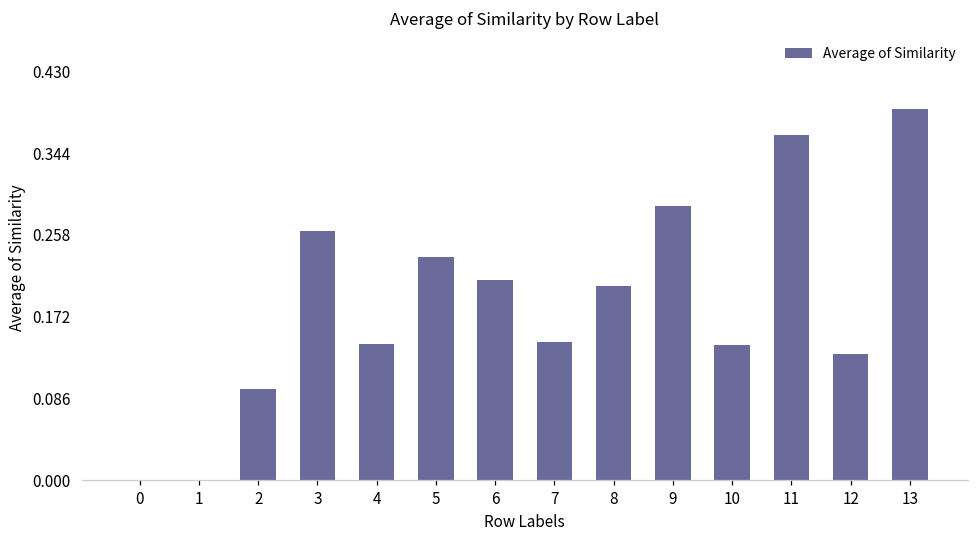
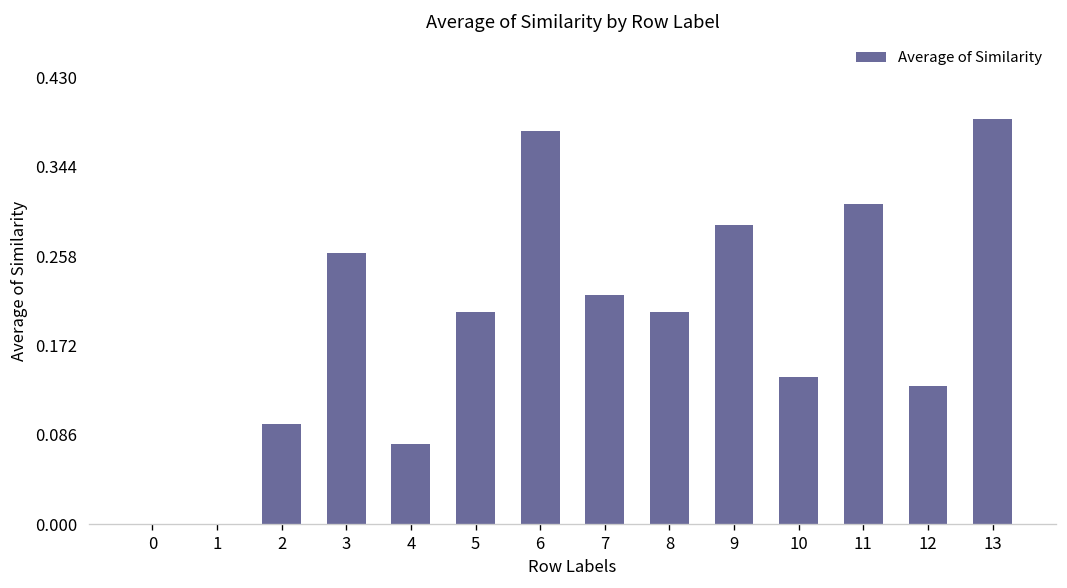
  {
    "0": 0.00,
    "1": 0.00,
    "2": 0.10,
    "3": 0.26,
-   "4": 0.14,
-   "5": 0.23,
-   "6": 0.21,
-   "7": 0.15,
+   "4": 0.08,
+   "5": 0.20,
+   "6": 0.38,
+   "7": 0.22,
    "8": 0.20,
    "9": 0.29,
    "10": 0.14,
-   "11": 0.36,
+   "11": 0.31,
    "12": 0.13,
    "13": 0.39
  }
